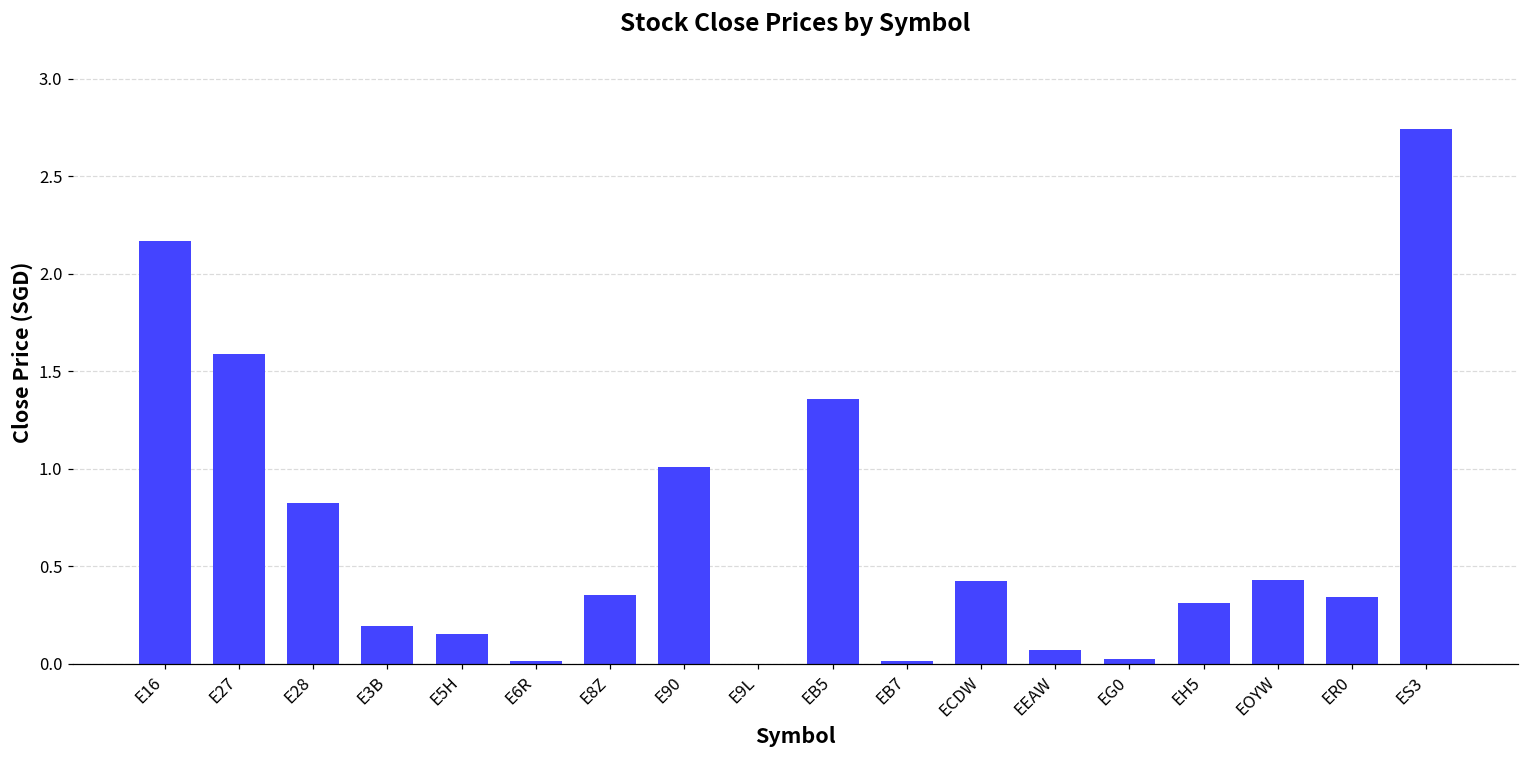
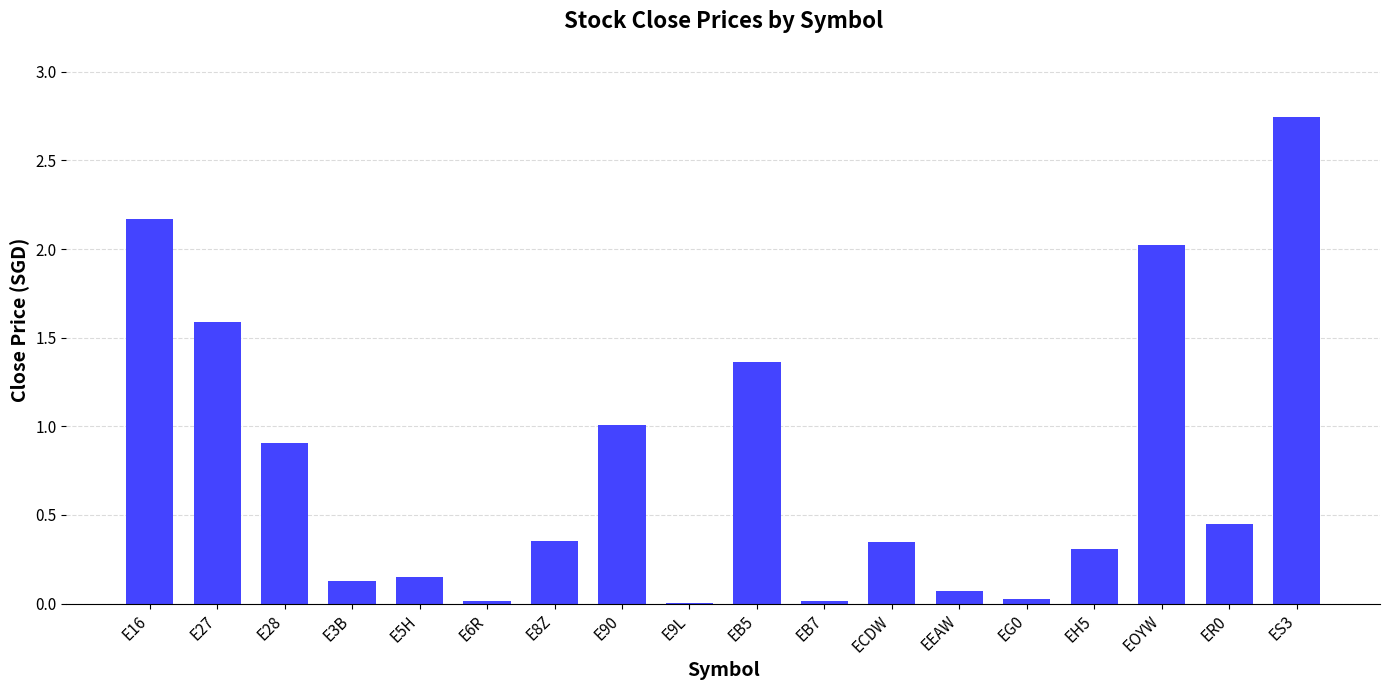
  {
    "E16": 2.17,
    "E27": 1.59,
-   "E28": 0.83,
-   "E3B": 0.20,
+   "E28": 0.91,
+   "E3B": 0.13,
    "E5H": 0.15,
    "E6R": 0.02,
    "E8Z": 0.36,
    "E90": 1.01,
    "EB5": 1.36,
    "EB7": 0.02,
-   "ECDW": 0.43,
+   "ECDW": 0.35,
    "EEAW": 0.07,
    "EG0": 0.03,
    "EH5": 0.31,
-   "EOYW": 0.43,
-   "ER0": 0.35,
+   "EOYW": 2.02,
+   "ER0": 0.45,
    "ES3": 2.74
  }
